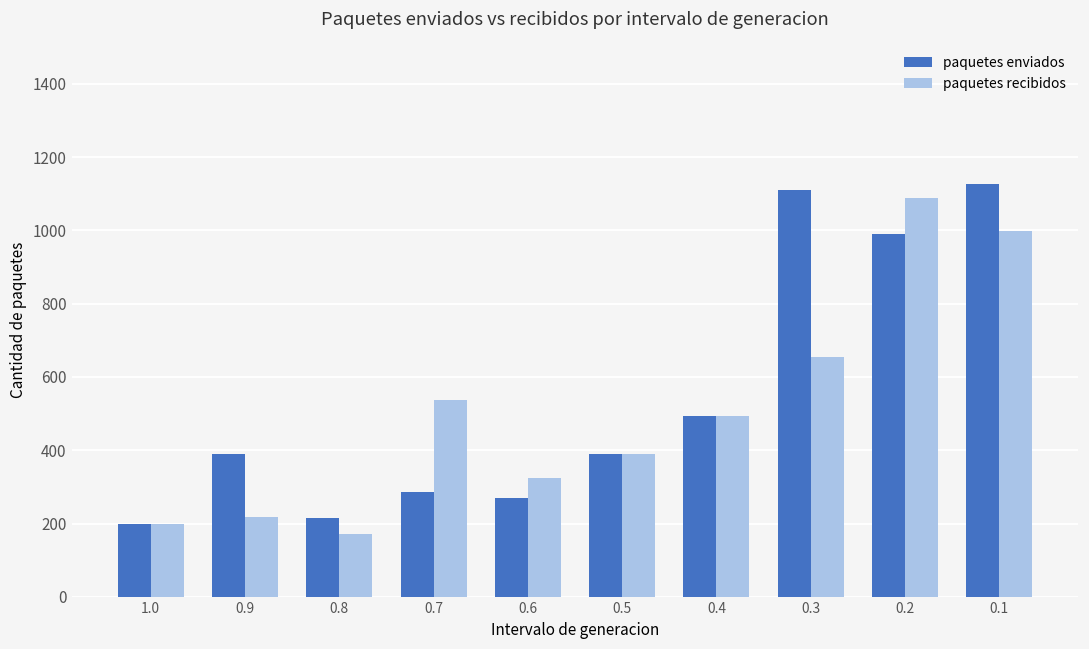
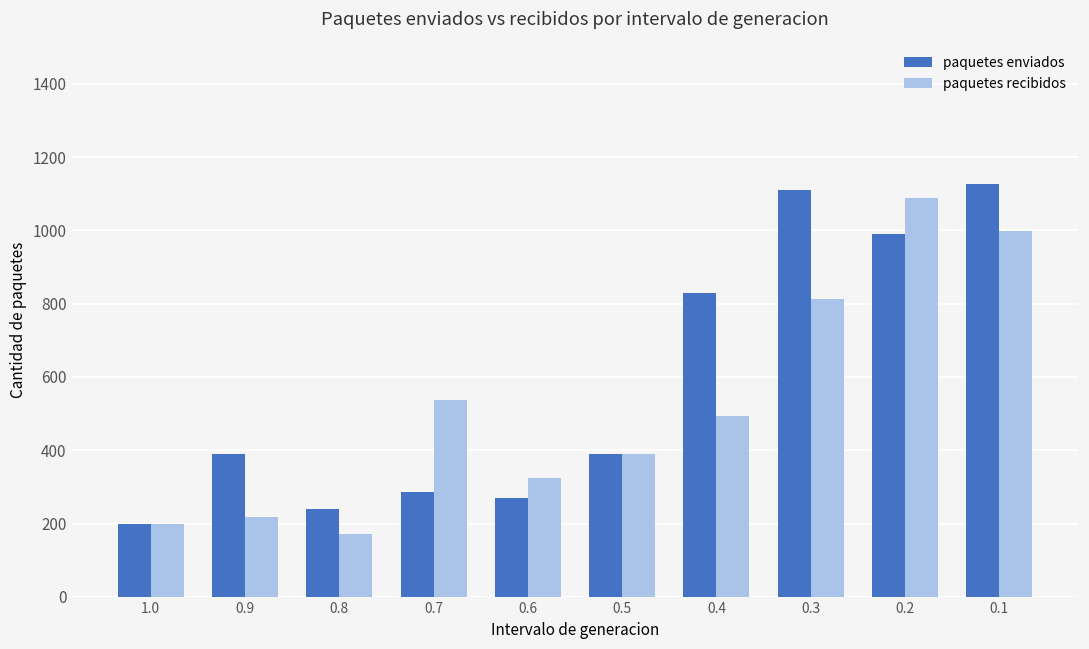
  {
    "paquetes enviados": {
      "1.0": 200,
      "0.9": 390,
-     "0.8": 220,
+     "0.8": 240,
      "0.7": 290,
      "0.6": 270,
      "0.5": 390,
-     "0.4": 490,
+     "0.4": 830,
      "0.3": 1110,
      "0.2": 990,
      "0.1": 1130
    },
    "paquetes recibidos": {
      "1.0": 200,
      "0.9": 220,
      "0.8": 170,
      "0.7": 540,
      "0.6": 320,
      "0.5": 390,
      "0.4": 490,
-     "0.3": 660,
+     "0.3": 810,
      "0.2": 1090,
      "0.1": 1000
    }
  }
